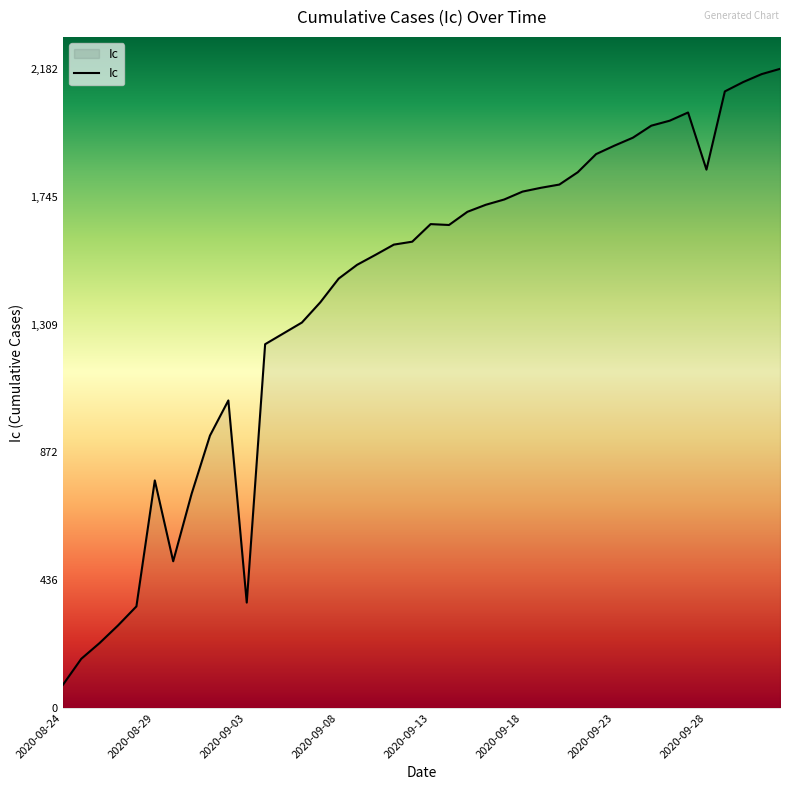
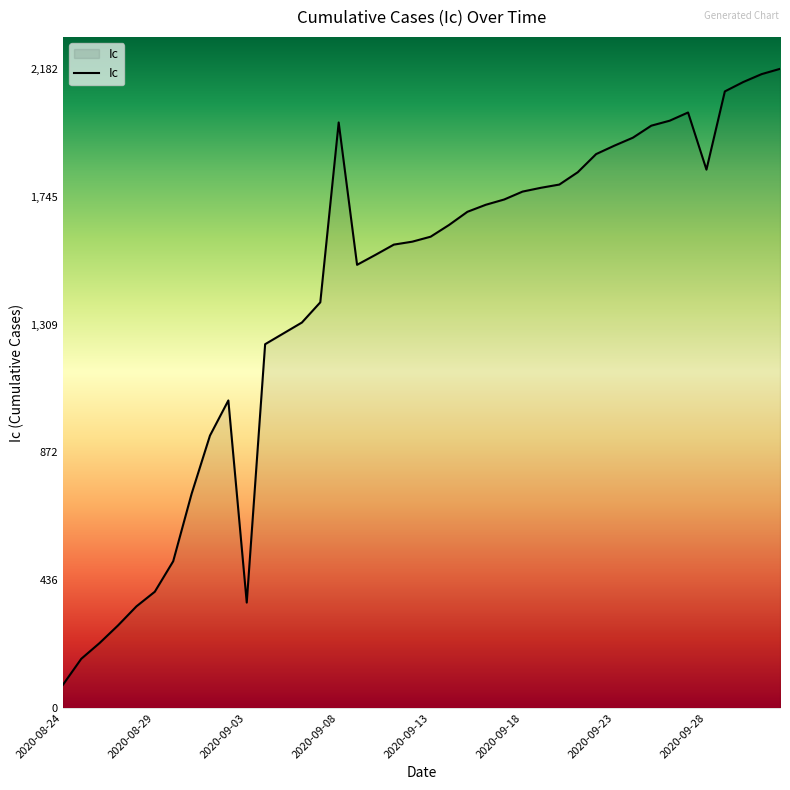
  {
    "2020-08-24": "80",
-   "2020-08-29": "780",
+   "2020-08-29": "400",
    "2020-09-03": "360",
-   "2020-09-08": "1,470",
-   "2020-09-13": "1,650",
+   "2020-09-08": "2,000",
+   "2020-09-13": "1,610",
    "2020-09-18": "1,760",
    "2020-09-23": "1,920",
    "2020-09-28": "1,840"
  }
